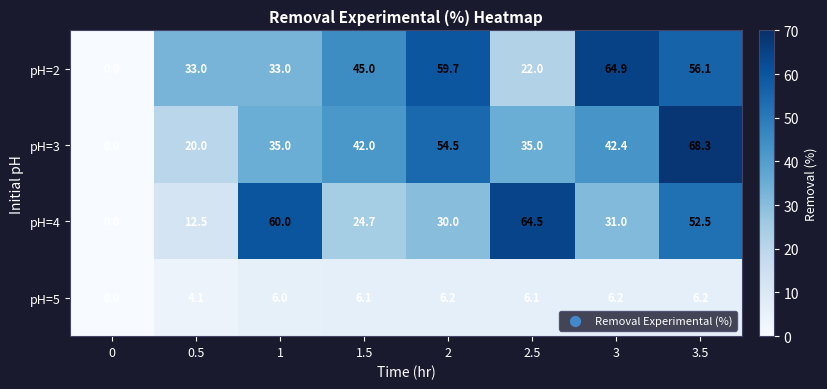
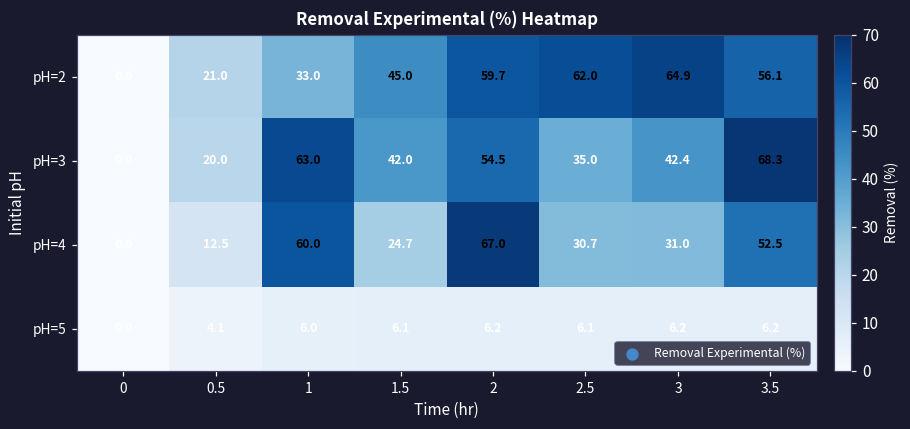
  {
    "pH=2": {
-     "0.5": 33.0,
+     "0.5": 21.0,
      "1": 33.0,
      "1.5": 45.0,
      "2": 59.7,
-     "2.5": 22.0,
+     "2.5": 62.0,
      "3": 64.9,
      "3.5": 56.1
    },
    "pH=3": {
      "0.5": 20.0,
-     "1": 35.0,
+     "1": 63.0,
      "1.5": 42.0,
      "2": 54.5,
      "2.5": 35.0,
      "3": 42.4,
      "3.5": 68.3
    },
    "pH=4": {
      "1": 60.0,
      "1.5": 24.7,
-     "2": 30.0,
-     "2.5": 64.5,
+     "2": 67.0,
+     "2.5": 30.7,
      "3": 31.0,
      "3.5": 52.5
    }
  }
